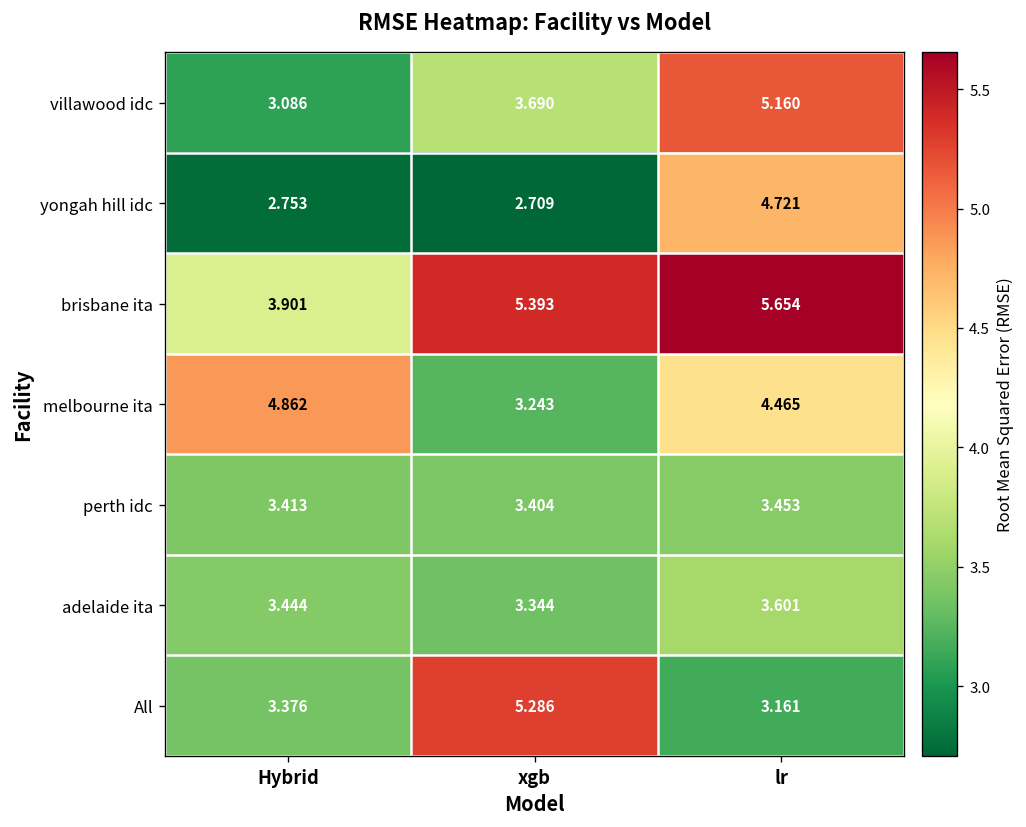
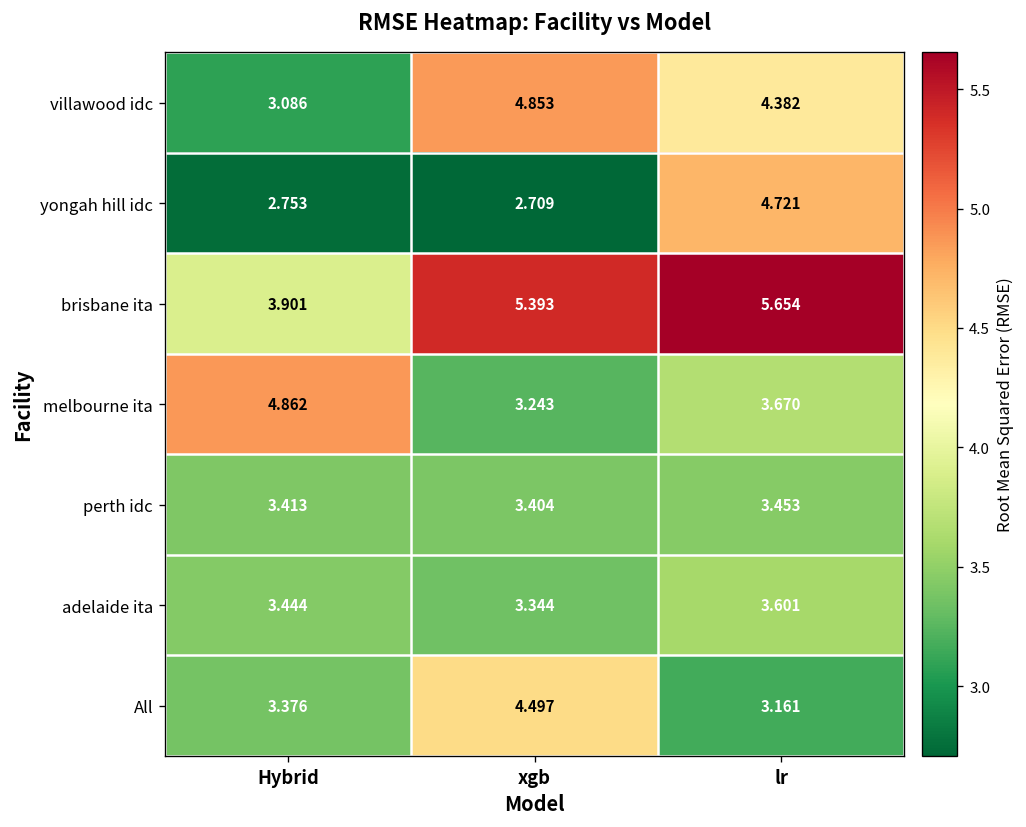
  {
    "villawood idc": {
      "Hybrid": 3.086,
-     "xgb": 3.690,
-     "lr": 5.160
+     "xgb": 4.853,
+     "lr": 4.382
    },
    "yongah hill idc": {
      "Hybrid": 2.753,
      "xgb": 2.709,
      "lr": 4.721
    },
    "brisbane ita": {
      "Hybrid": 3.901,
      "xgb": 5.393,
      "lr": 5.654
    },
    "melbourne ita": {
      "Hybrid": 4.862,
      "xgb": 3.243,
-     "lr": 4.465
+     "lr": 3.670
    },
    "perth idc": {
      "Hybrid": 3.413,
      "xgb": 3.404,
      "lr": 3.453
    },
    "adelaide ita": {
      "Hybrid": 3.444,
      "xgb": 3.344,
      "lr": 3.601
    },
    "All": {
      "Hybrid": 3.376,
-     "xgb": 5.286,
+     "xgb": 4.497,
      "lr": 3.161
    }
  }
